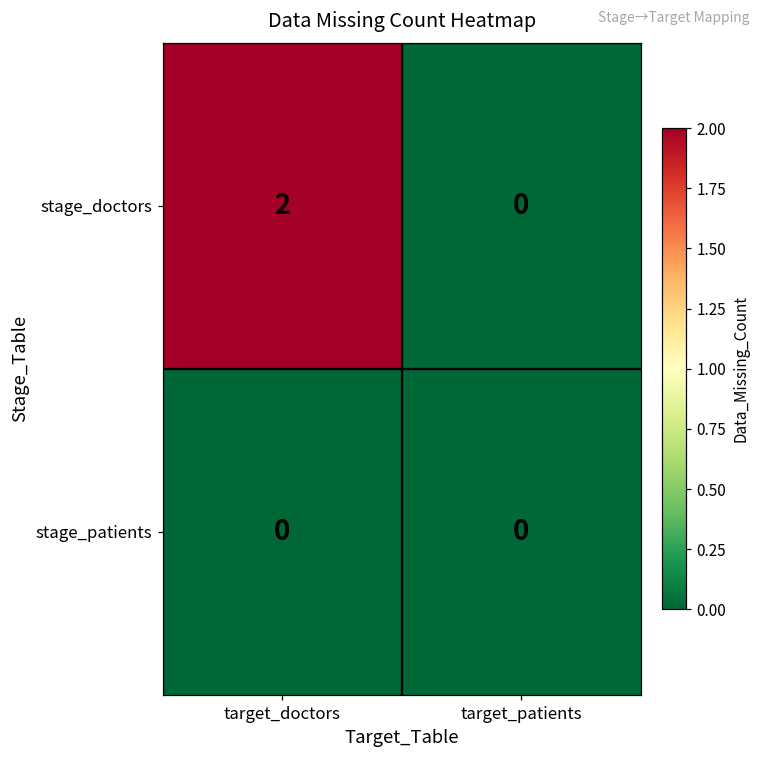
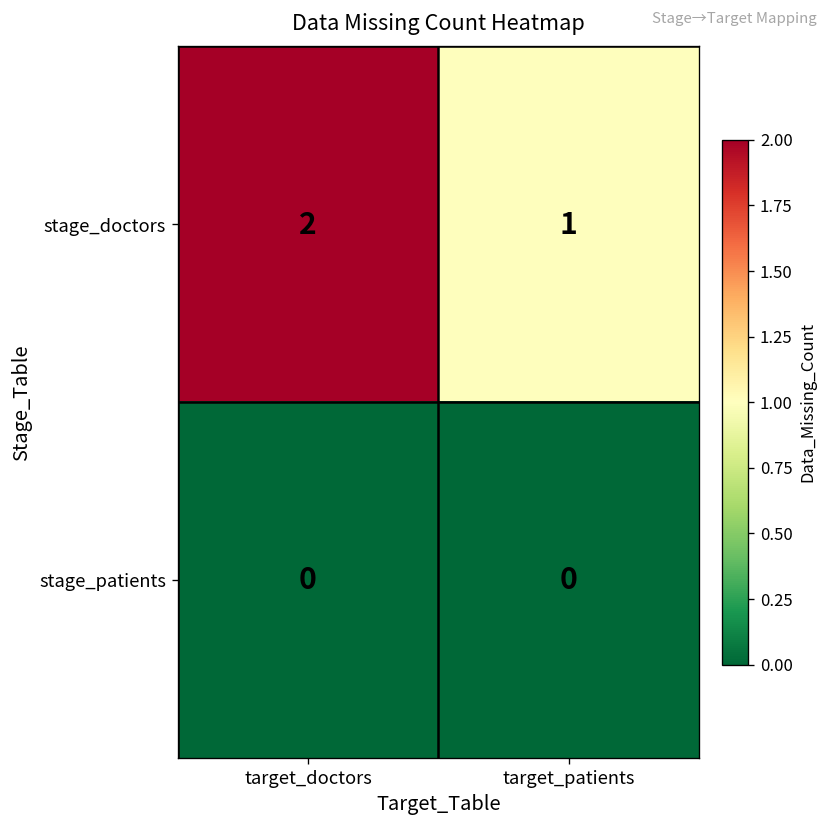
  {
    "stage_doctors": {
      "target_doctors": 2,
-     "target_patients": 0
+     "target_patients": 1
    },
    "stage_patients": {
      "target_doctors": 0,
      "target_patients": 0
    }
  }
